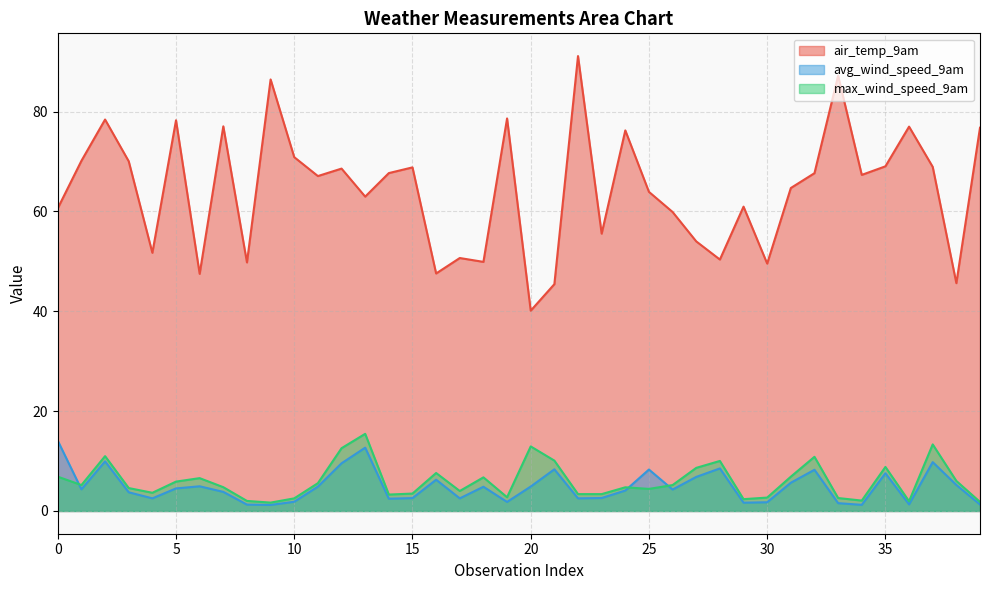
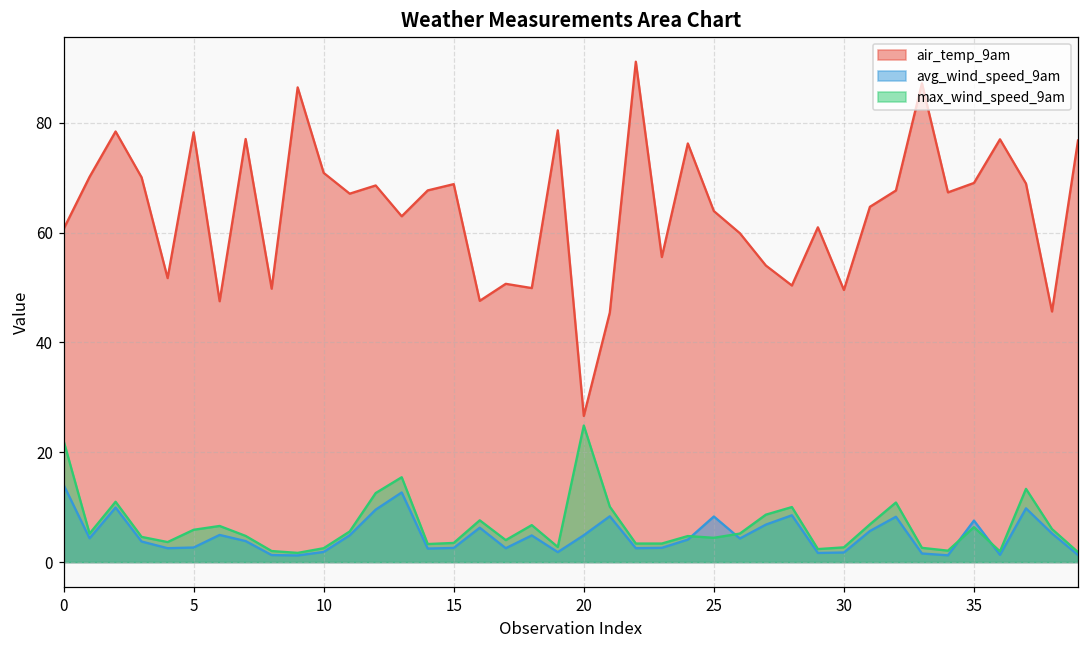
  {
    "air_temp_9am": {
      "0": 61,
      "5": 78,
      "10": 71,
      "15": 69,
-     "20": 40,
+     "20": 27,
      "25": 64,
      "30": 50,
      "35": 69
    },
    "avg_wind_speed_9am": {
      "0": 14,
-     "5": 5,
+     "5": 3,
      "10": 2,
      "15": 3,
      "20": 5,
      "25": 8,
      "30": 2,
      "35": 8
    },
    "max_wind_speed_9am": {
-     "0": 7,
+     "0": 22,
      "5": 6,
      "10": 3,
      "15": 3,
-     "20": 13,
+     "20": 25,
      "25": 4,
      "30": 3,
-     "35": 9
+     "35": 6
    }
  }
